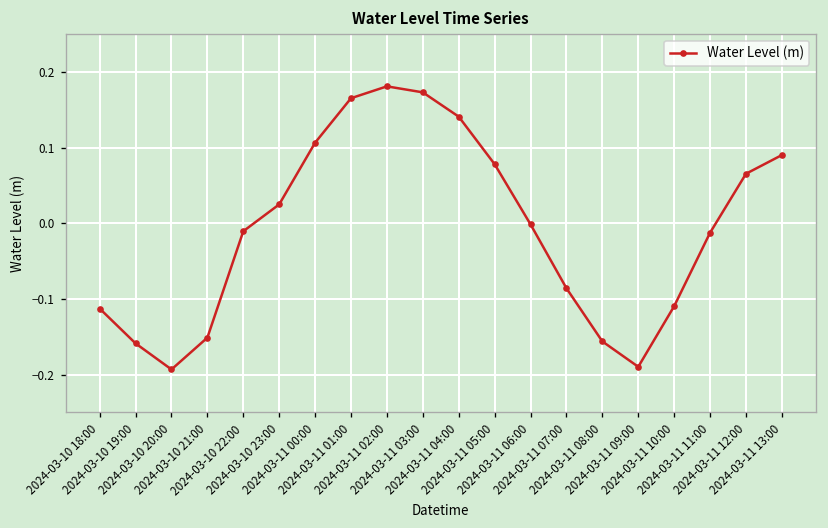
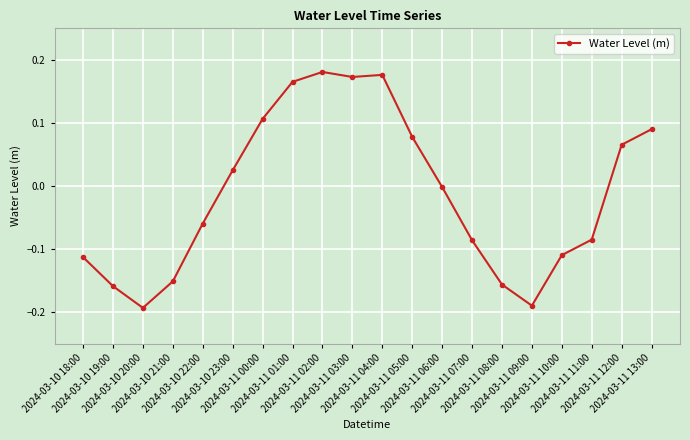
  {
    "2024-03-10 18:00": -0.11,
    "2024-03-10 19:00": -0.16,
    "2024-03-10 20:00": -0.19,
    "2024-03-10 21:00": -0.15,
-   "2024-03-10 22:00": -0.01,
+   "2024-03-10 22:00": -0.06,
    "2024-03-10 23:00": 0.02,
    "2024-03-11 00:00": 0.11,
    "2024-03-11 01:00": 0.17,
    "2024-03-11 02:00": 0.18,
    "2024-03-11 03:00": 0.17,
-   "2024-03-11 04:00": 0.14,
+   "2024-03-11 04:00": 0.18,
    "2024-03-11 05:00": 0.08,
    "2024-03-11 06:00": 0.00,
    "2024-03-11 07:00": -0.09,
    "2024-03-11 08:00": -0.16,
    "2024-03-11 09:00": -0.19,
    "2024-03-11 10:00": -0.11,
-   "2024-03-11 11:00": -0.01,
+   "2024-03-11 11:00": -0.09,
    "2024-03-11 12:00": 0.07,
    "2024-03-11 13:00": 0.09
  }
